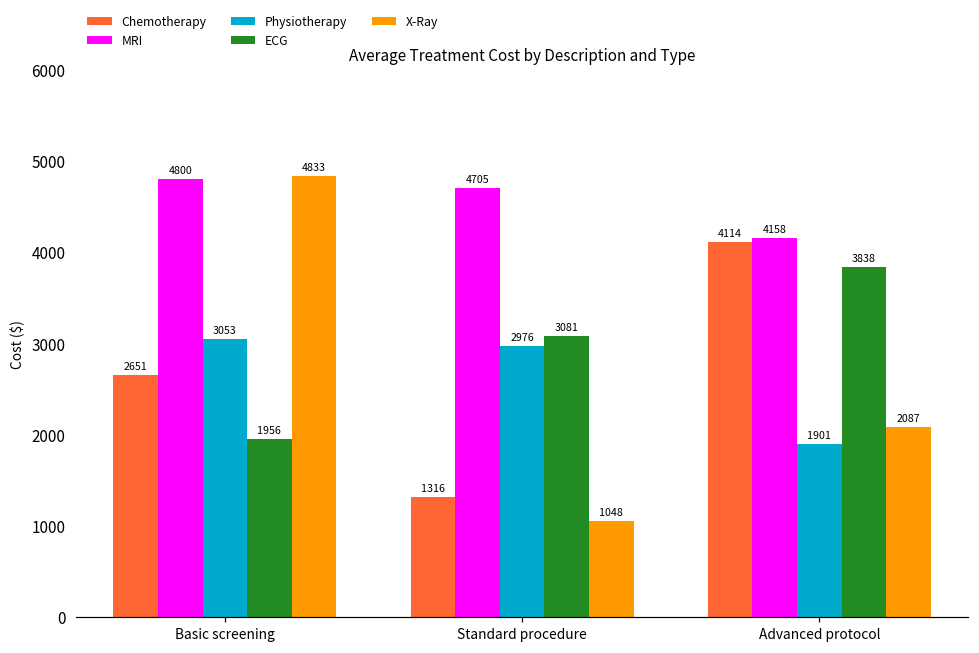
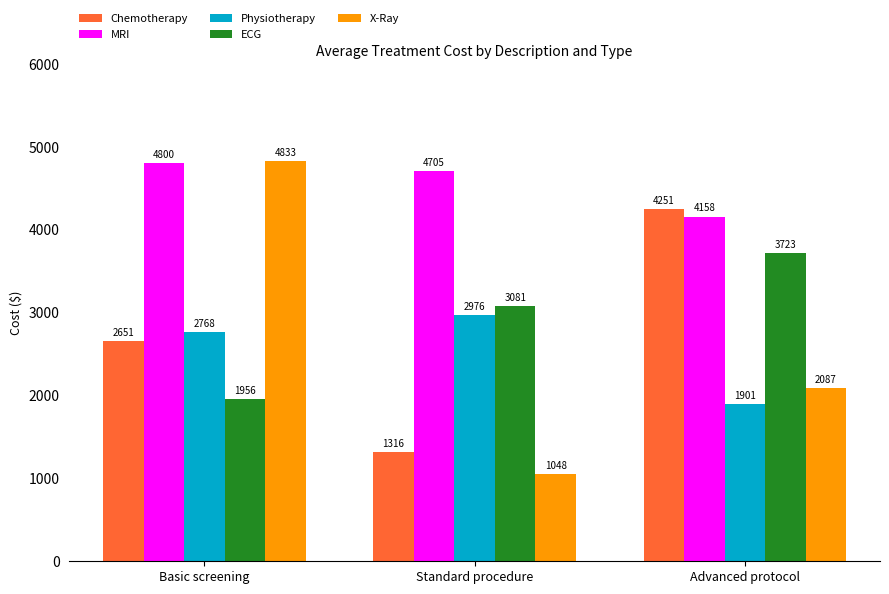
  {
    "Chemotherapy": {
      "Basic screening": 2651,
      "Standard procedure": 1316,
-     "Advanced protocol": 4114
+     "Advanced protocol": 4251
    },
    "MRI": {
      "Basic screening": 4800,
      "Standard procedure": 4705,
      "Advanced protocol": 4158
    },
    "Physiotherapy": {
-     "Basic screening": 3053,
+     "Basic screening": 2768,
      "Standard procedure": 2976,
      "Advanced protocol": 1901
    },
    "ECG": {
      "Basic screening": 1956,
      "Standard procedure": 3081,
-     "Advanced protocol": 3838
+     "Advanced protocol": 3723
    },
    "X-Ray": {
      "Basic screening": 4833,
      "Standard procedure": 1048,
      "Advanced protocol": 2087
    }
  }
